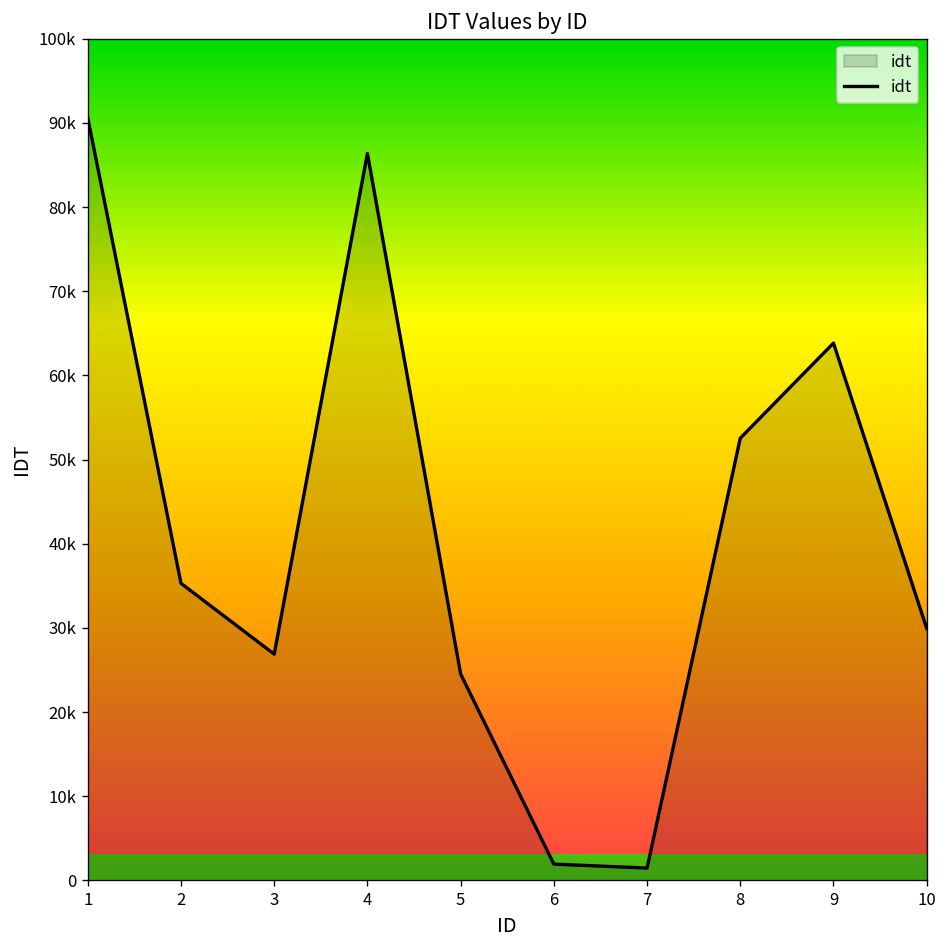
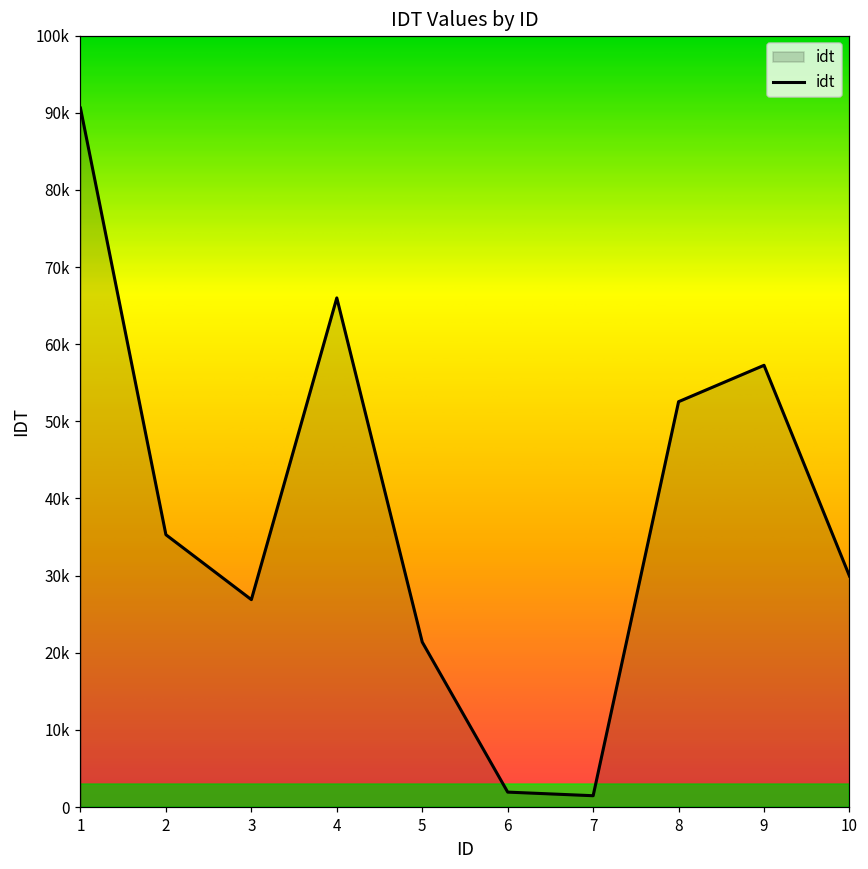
  {
    "1": 91000,
    "2": 35000,
    "3": 27000,
-   "4": 86000,
-   "5": 25000,
+   "4": 66000,
+   "5": 21000,
    "8": 53000,
-   "9": 64000,
+   "9": 57000,
    "10": 30000
  }
